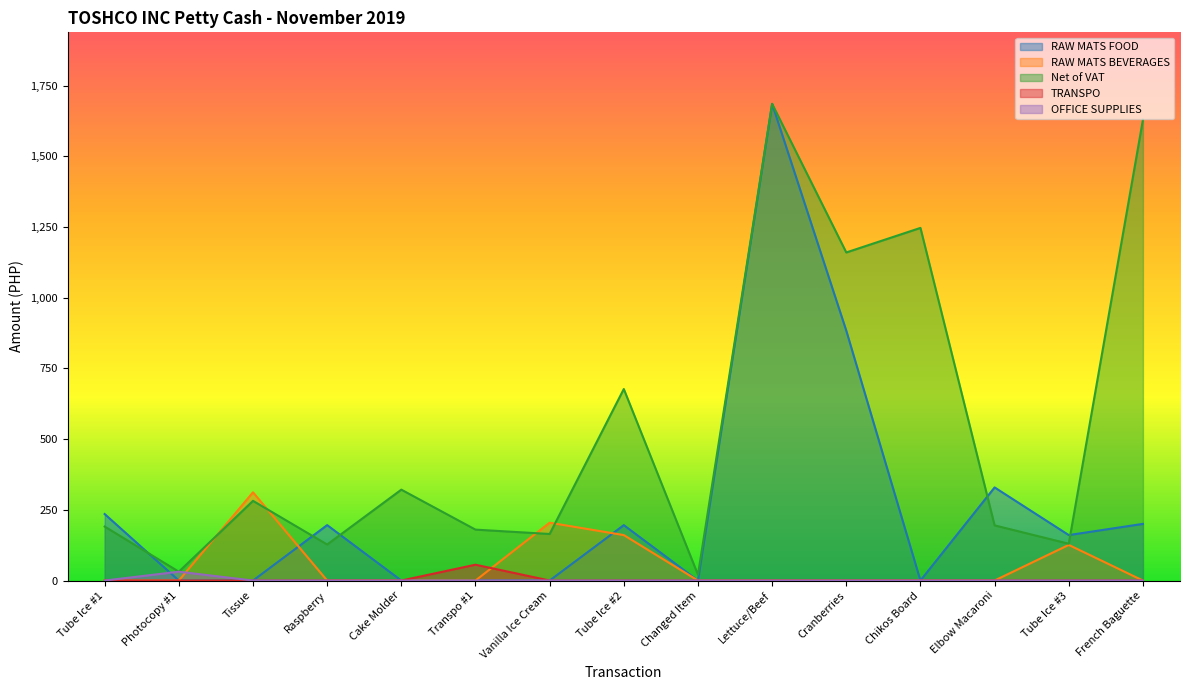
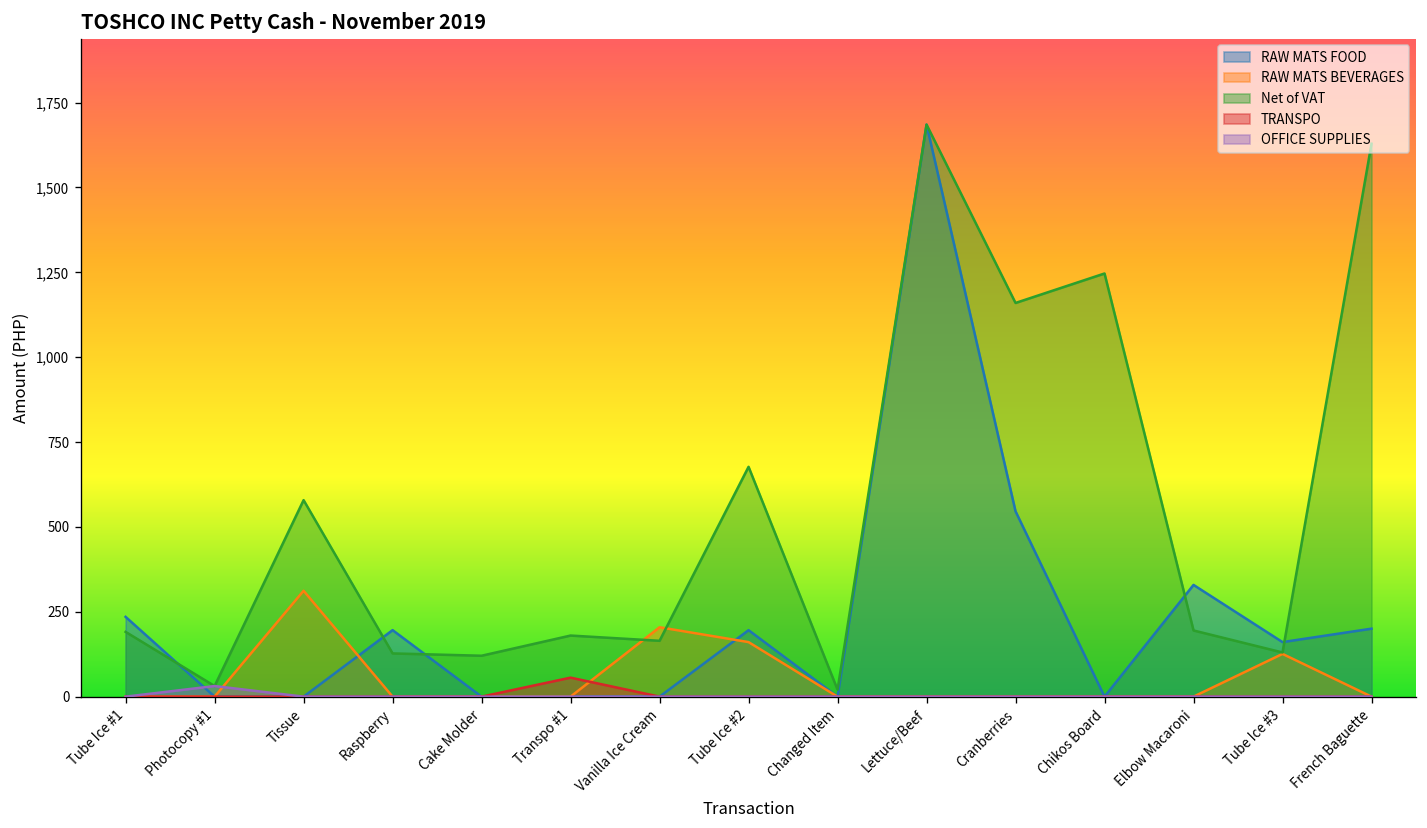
  {
    "RAW MATS FOOD": {
      "Tube Ice #1": "240",
      "Raspberry": "200",
      "Tube Ice #2": "200",
-     "Cranberries": "880",
+     "Cranberries": "550",
      "Elbow Macaroni": "330",
      "Tube Ice #3": "160",
      "French Baguette": "200"
    },
    "RAW MATS BEVERAGES": {
      "Tissue": "310",
      "Vanilla Ice Cream": "200",
      "Tube Ice #2": "160"
    },
    "Net of VAT": {
      "Tube Ice #1": "190",
-     "Tissue": "280",
+     "Tissue": "580",
      "Raspberry": "130",
-     "Cake Molder": "320",
+     "Cake Molder": "120",
      "Transpo #1": "180",
      "Vanilla Ice Cream": "160",
      "Tube Ice #2": "680",
      "Changed Item": "20",
      "Cranberries": "1,160",
      "Chikos Board": "1,250",
      "Elbow Macaroni": "200",
      "French Baguette": "1,630"
    },
    "TRANSPO": {
      "Transpo #1": "60"
    }
  }
